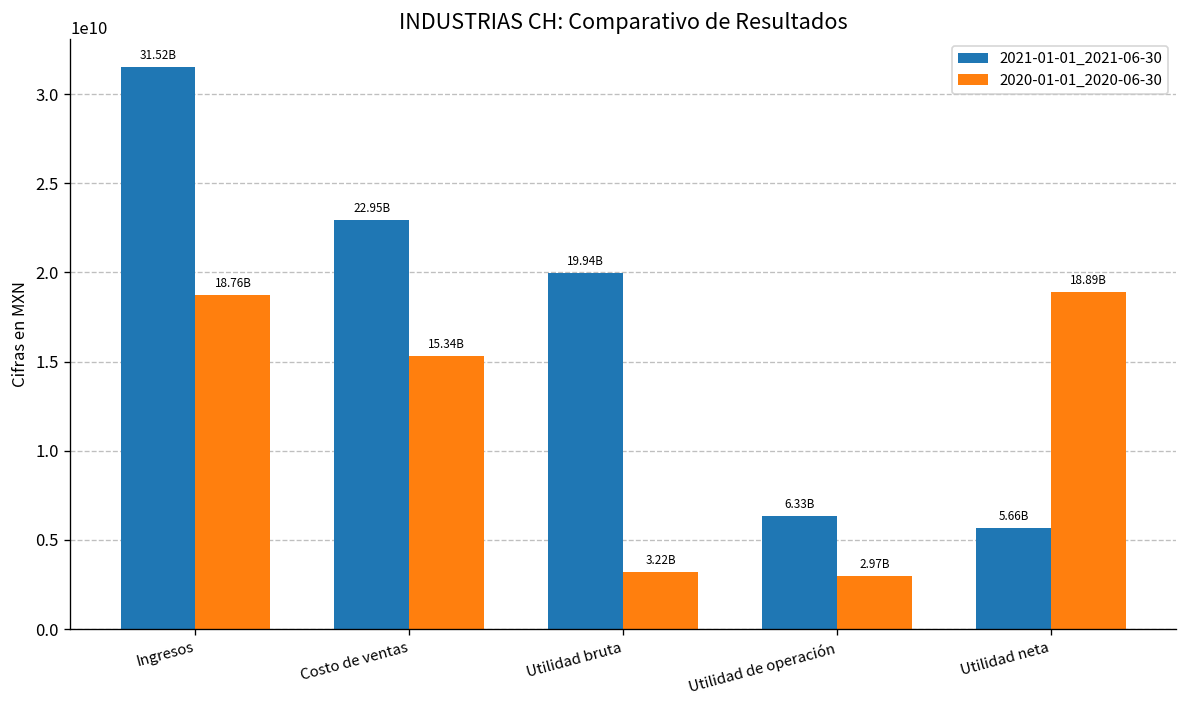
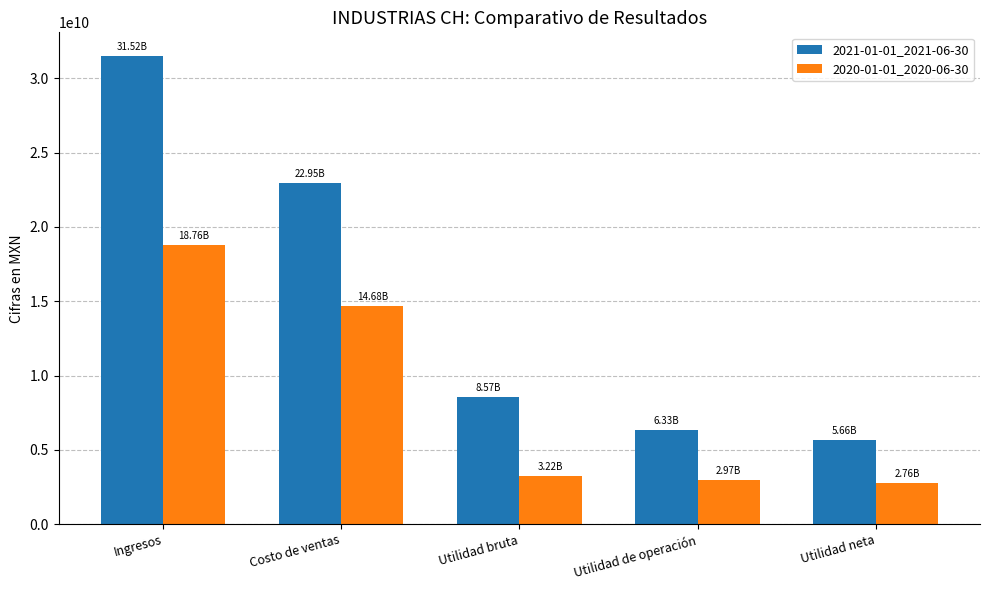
  {
    "2021-01-01_2021-06-30": {
      "Ingresos": "31.52B",
      "Costo de ventas": "22.95B",
-     "Utilidad bruta": "19.94B",
+     "Utilidad bruta": "8.57B",
      "Utilidad de operación": "6.33B",
      "Utilidad neta": "5.66B"
    },
    "2020-01-01_2020-06-30": {
      "Ingresos": "18.76B",
-     "Costo de ventas": "15.34B",
+     "Costo de ventas": "14.68B",
      "Utilidad bruta": "3.22B",
      "Utilidad de operación": "2.97B",
-     "Utilidad neta": "18.89B"
+     "Utilidad neta": "2.76B"
    }
  }
